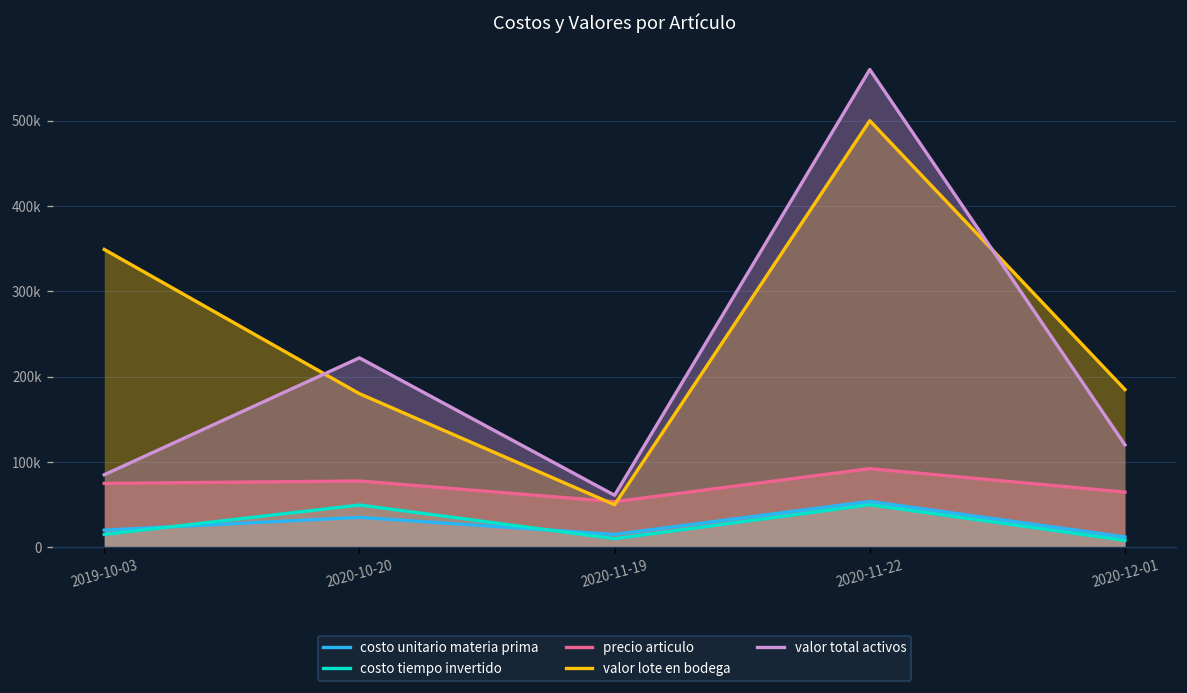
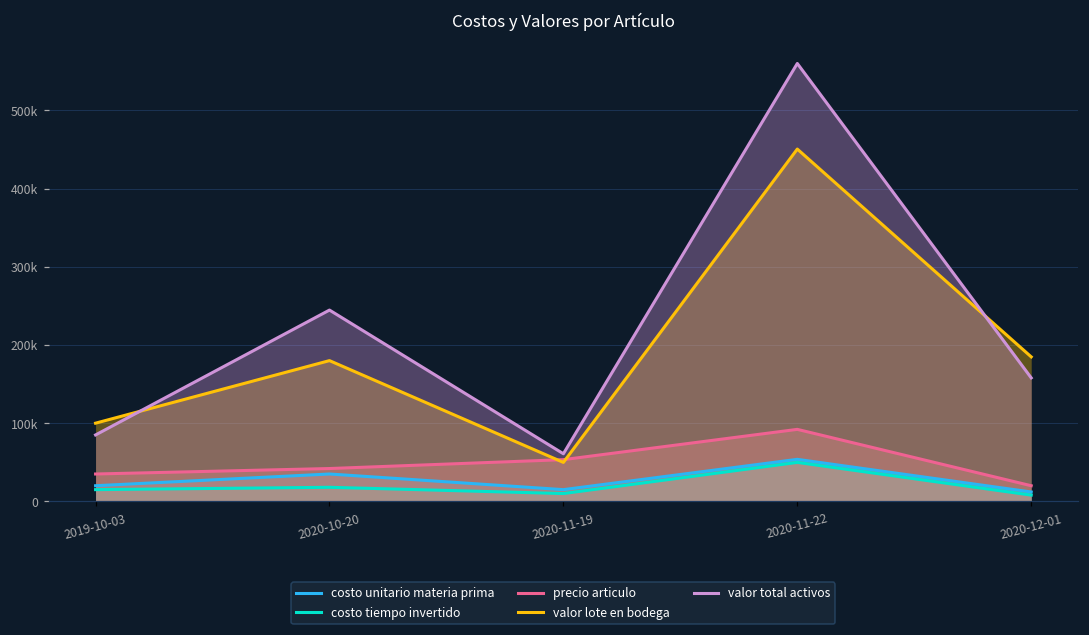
  {
    "costo unitario materia prima": {
      "2019-10-03": 20000,
      "2020-10-20": 40000,
      "2020-11-19": 20000,
      "2020-11-22": 50000,
      "2020-12-01": 10000
    },
    "costo tiempo invertido": {
      "2019-10-03": 20000,
-     "2020-10-20": 50000,
+     "2020-10-20": 20000,
      "2020-11-19": 10000,
      "2020-11-22": 50000,
      "2020-12-01": 10000
    },
    "precio articulo": {
-     "2019-10-03": 70000,
-     "2020-10-20": 80000,
+     "2019-10-03": 40000,
+     "2020-10-20": 40000,
      "2020-11-22": 90000,
-     "2020-12-01": 60000
+     "2020-12-01": 20000
    },
    "valor lote en bodega": {
-     "2019-10-03": 350000,
+     "2019-10-03": 100000,
      "2020-10-20": 180000,
-     "2020-11-22": 500000,
+     "2020-11-22": 450000,
      "2020-12-01": 180000
    },
    "valor total activos": {
      "2019-10-03": 80000,
-     "2020-10-20": 220000,
+     "2020-10-20": 240000,
      "2020-11-19": 60000,
      "2020-11-22": 560000,
-     "2020-12-01": 120000
+     "2020-12-01": 160000
    }
  }
